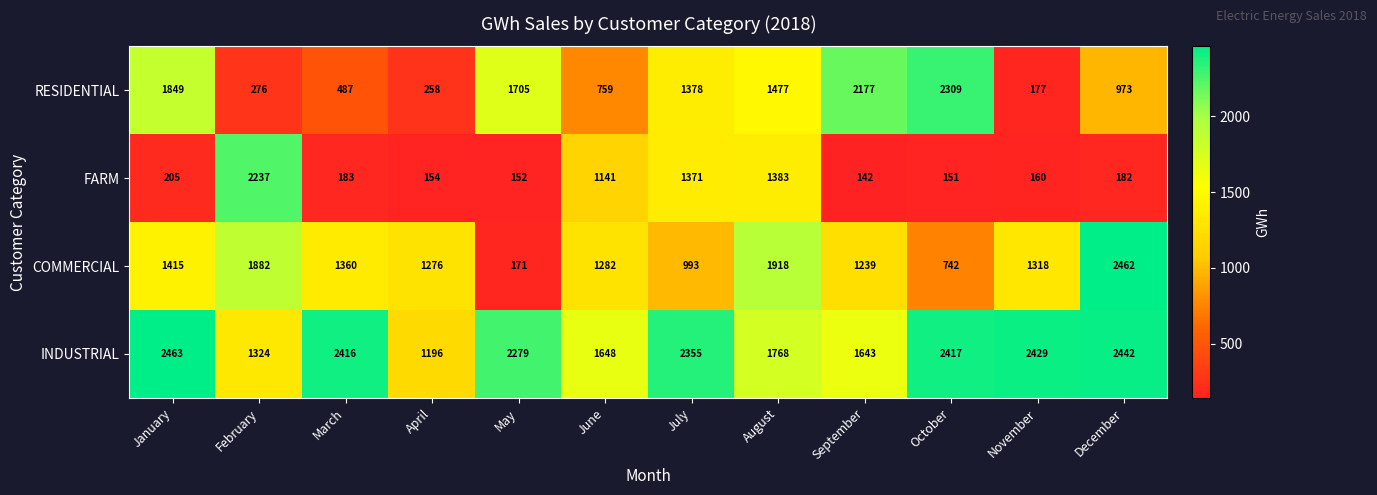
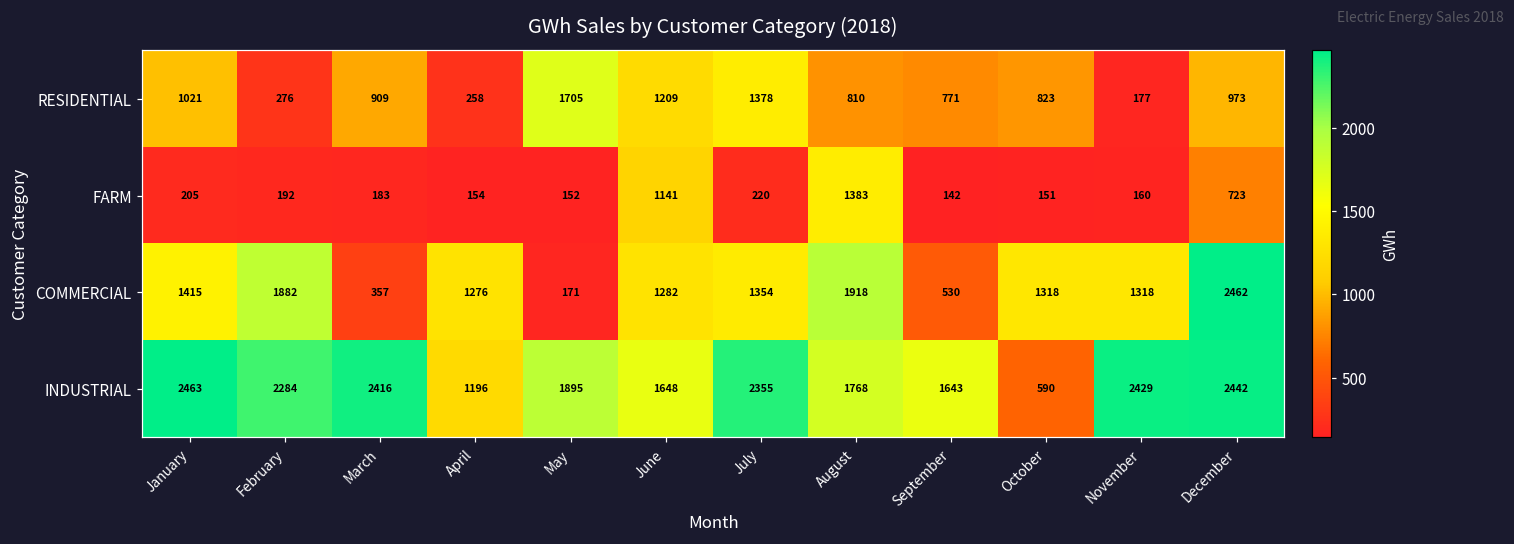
  {
    "RESIDENTIAL": {
-     "January": 1849,
+     "January": 1021,
      "February": 276,
-     "March": 487,
+     "March": 909,
      "April": 258,
      "May": 1705,
-     "June": 759,
+     "June": 1209,
      "July": 1378,
-     "August": 1477,
-     "September": 2177,
-     "October": 2309,
+     "August": 810,
+     "September": 771,
+     "October": 823,
      "November": 177,
      "December": 973
    },
    "FARM": {
      "January": 205,
-     "February": 2237,
+     "February": 192,
      "March": 183,
      "April": 154,
      "May": 152,
      "June": 1141,
-     "July": 1371,
+     "July": 220,
      "August": 1383,
      "September": 142,
      "October": 151,
      "November": 160,
-     "December": 182
+     "December": 723
    },
    "COMMERCIAL": {
      "January": 1415,
      "February": 1882,
-     "March": 1360,
+     "March": 357,
      "April": 1276,
      "May": 171,
      "June": 1282,
-     "July": 993,
+     "July": 1354,
      "August": 1918,
-     "September": 1239,
-     "October": 742,
+     "September": 530,
+     "October": 1318,
      "November": 1318,
      "December": 2462
    },
    "INDUSTRIAL": {
      "January": 2463,
-     "February": 1324,
+     "February": 2284,
      "March": 2416,
      "April": 1196,
-     "May": 2279,
+     "May": 1895,
      "June": 1648,
      "July": 2355,
      "August": 1768,
      "September": 1643,
-     "October": 2417,
+     "October": 590,
      "November": 2429,
      "December": 2442
    }
  }
